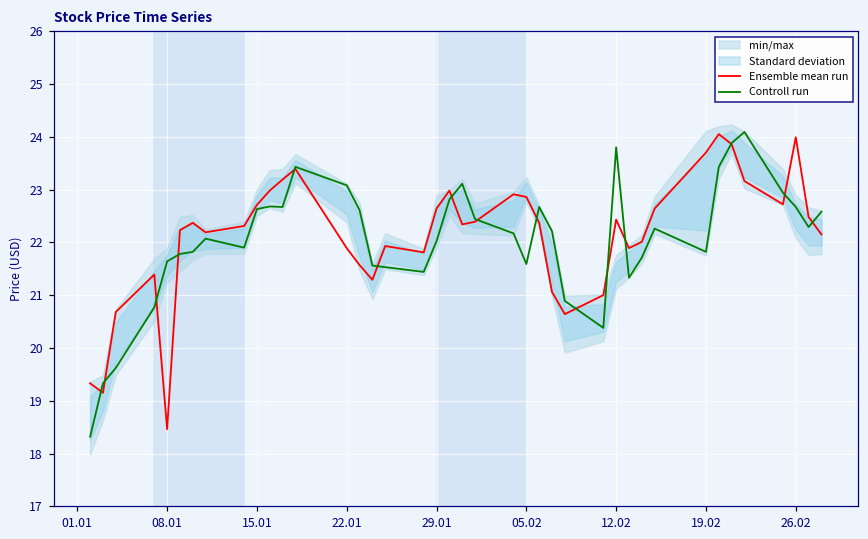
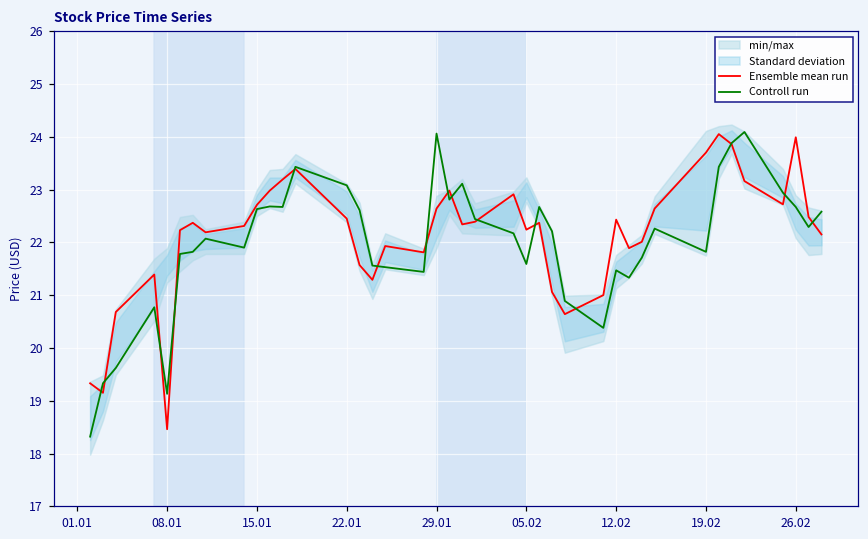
  {
    "Ensemble mean run": {
      "08.01": 18.5,
      "15.01": 22.7,
-     "22.01": 21.9,
-     "05.02": 22.9,
+     "22.01": 22.5,
+     "05.02": 22.2,
      "12.02": 22.4,
      "19.02": 23.7,
      "26.02": 24.0
    },
    "Controll run": {
-     "08.01": 21.6,
+     "08.01": 19.1,
      "15.01": 22.6,
-     "29.01": 22.0,
+     "29.01": 24.1,
      "05.02": 21.6,
-     "12.02": 23.8,
+     "12.02": 21.5,
      "19.02": 21.8,
      "26.02": 22.7
    }
  }
